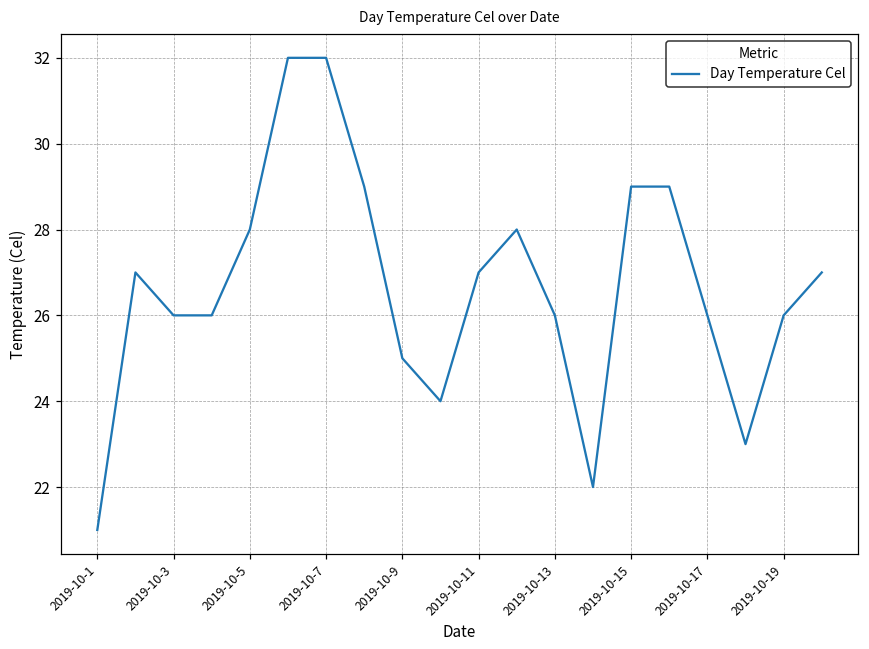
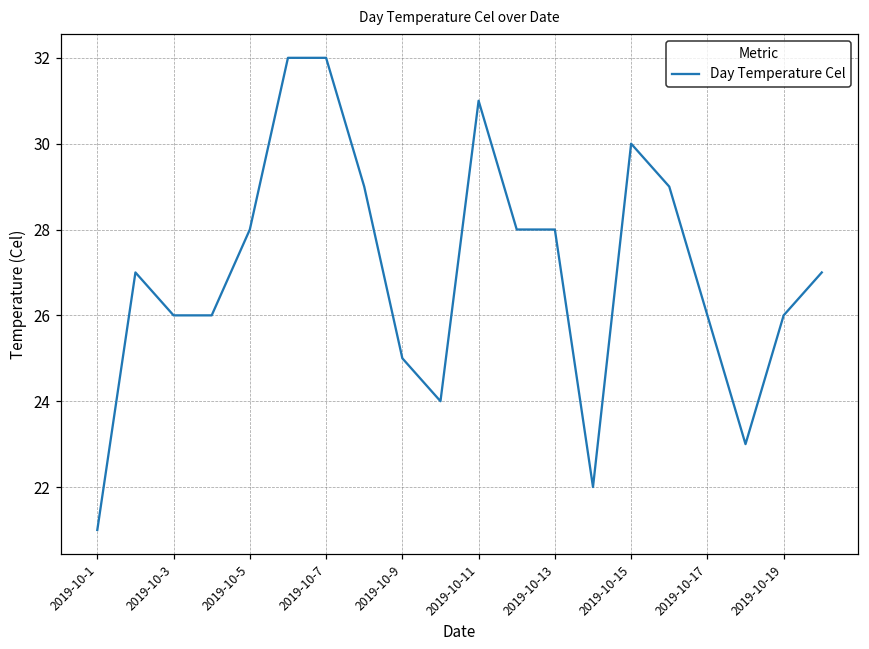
  {
    "2019-10-1": 21,
    "2019-10-3": 26,
    "2019-10-5": 28,
    "2019-10-7": 32,
    "2019-10-9": 25,
-   "2019-10-11": 27,
-   "2019-10-13": 26,
-   "2019-10-15": 29,
+   "2019-10-11": 31,
+   "2019-10-13": 28,
+   "2019-10-15": 30,
    "2019-10-17": 26,
    "2019-10-19": 26
  }
